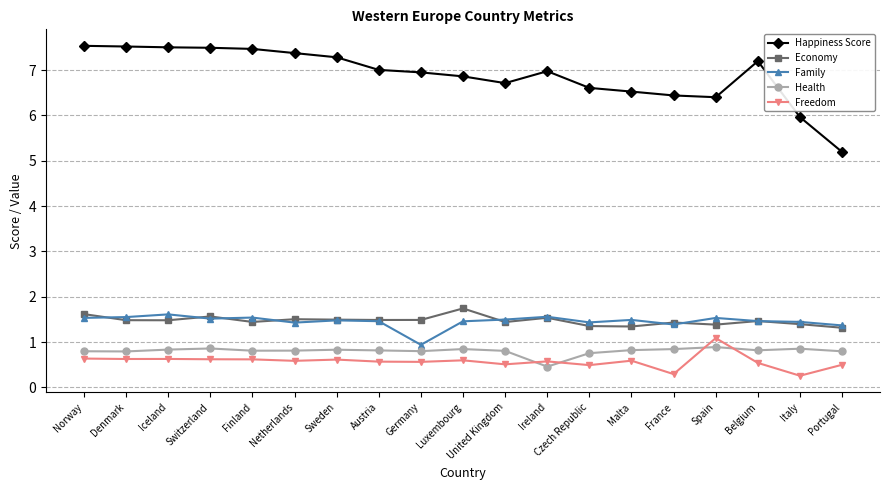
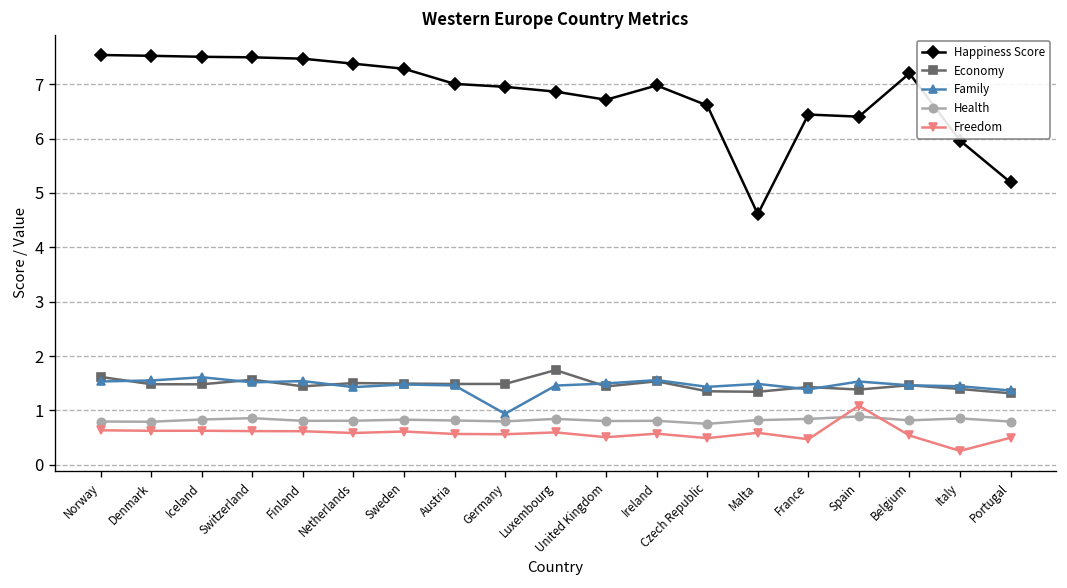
  {
    "Happiness Score": {
      "Norway": 7.5,
      "Denmark": 7.5,
      "Iceland": 7.5,
      "Switzerland": 7.5,
      "Finland": 7.5,
      "Netherlands": 7.4,
      "Sweden": 7.3,
      "Austria": 7.0,
      "Germany": 7.0,
      "Luxembourg": 6.9,
      "United Kingdom": 6.7,
      "Ireland": 7.0,
      "Czech Republic": 6.6,
-     "Malta": 6.5,
+     "Malta": 4.6,
      "France": 6.4,
      "Spain": 6.4,
      "Belgium": 7.2,
      "Italy": 6.0,
      "Portugal": 5.2
    },
    "Economy": {
      "Norway": 1.6,
      "Denmark": 1.5,
      "Iceland": 1.5,
      "Finland": 1.4,
      "Netherlands": 1.5,
      "Germany": 1.5,
      "Luxembourg": 1.7,
      "Czech Republic": 1.4,
      "Malta": 1.3,
      "Spain": 1.4
    },
    "Family": {
      "Norway": 1.5,
      "Denmark": 1.6,
      "Iceland": 1.6,
      "Finland": 1.5,
      "Netherlands": 1.4,
      "Germany": 0.9,
      "Luxembourg": 1.5,
      "Czech Republic": 1.4,
      "Malta": 1.5,
      "Spain": 1.5
    },
    "Health": {
      "Norway": 0.8,
      "Denmark": 0.8,
      "Iceland": 0.8,
      "Switzerland": 0.9,
      "Finland": 0.8,
      "Netherlands": 0.8,
      "Sweden": 0.8,
      "Austria": 0.8,
      "Germany": 0.8,
      "Luxembourg": 0.8,
      "United Kingdom": 0.8,
-     "Ireland": 0.5,
+     "Ireland": 0.8,
      "Czech Republic": 0.8,
      "Malta": 0.8,
      "France": 0.8,
      "Spain": 0.9,
      "Belgium": 0.8,
      "Italy": 0.9,
      "Portugal": 0.8
    },
    "Freedom": {
      "Norway": 0.6,
      "Denmark": 0.6,
      "Iceland": 0.6,
      "Switzerland": 0.6,
      "Finland": 0.6,
      "Netherlands": 0.6,
      "Sweden": 0.6,
      "Austria": 0.6,
      "Germany": 0.6,
      "Luxembourg": 0.6,
      "United Kingdom": 0.5,
      "Ireland": 0.6,
      "Czech Republic": 0.5,
      "Malta": 0.6,
-     "France": 0.3,
+     "France": 0.5,
      "Spain": 1.1,
      "Belgium": 0.5,
      "Italy": 0.3,
      "Portugal": 0.5
    }
  }
